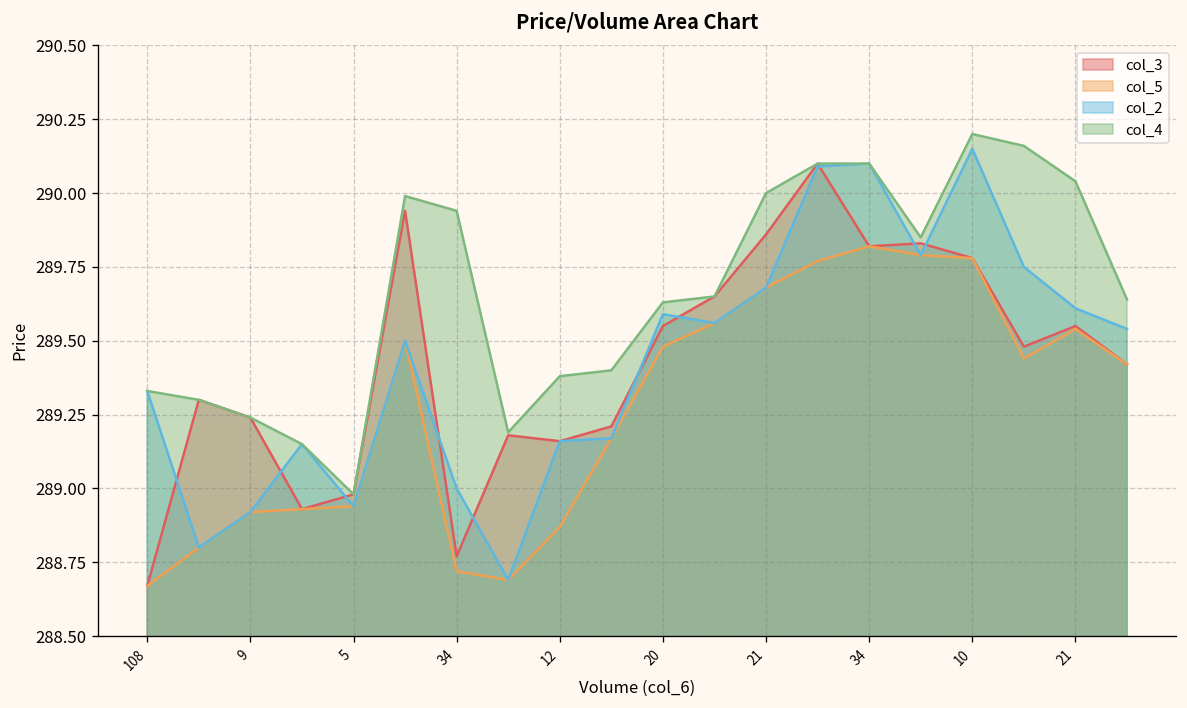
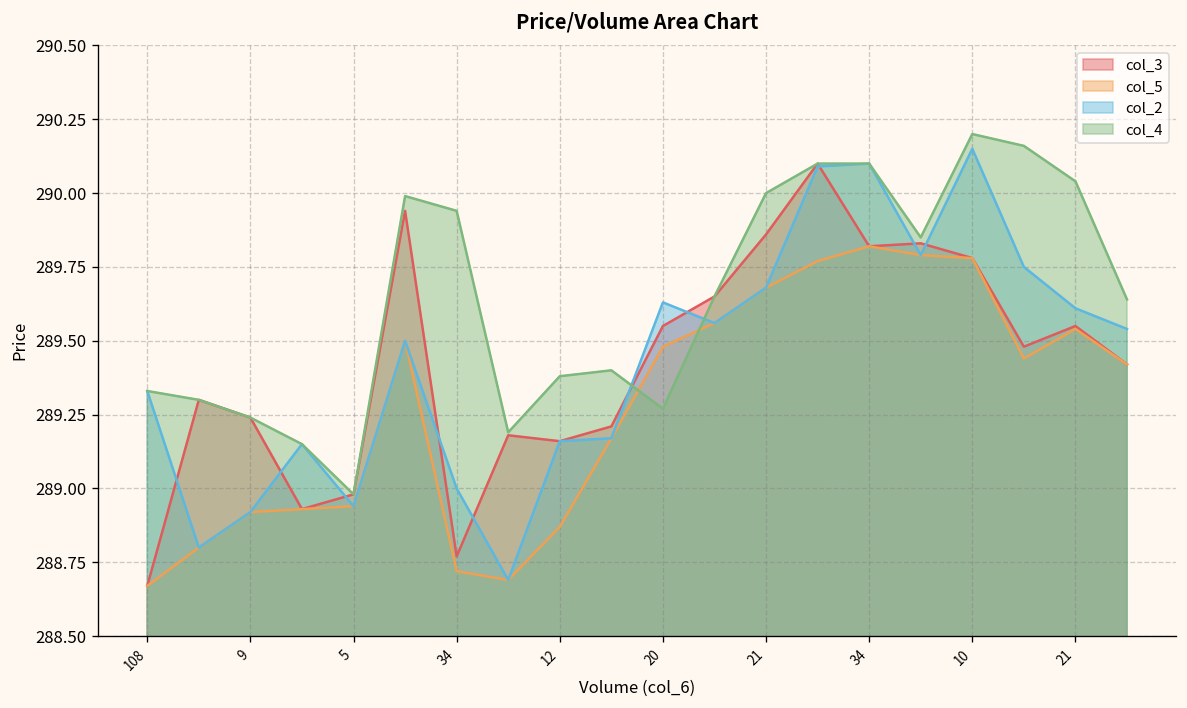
  {
    "col_2": {
-     "20": 289.59,
+     "20": 289.63,
      "10": 290.15
    },
    "col_4": {
      "12": 289.38,
-     "20": 289.63,
+     "20": 289.27,
      "10": 290.20
    }
  }
